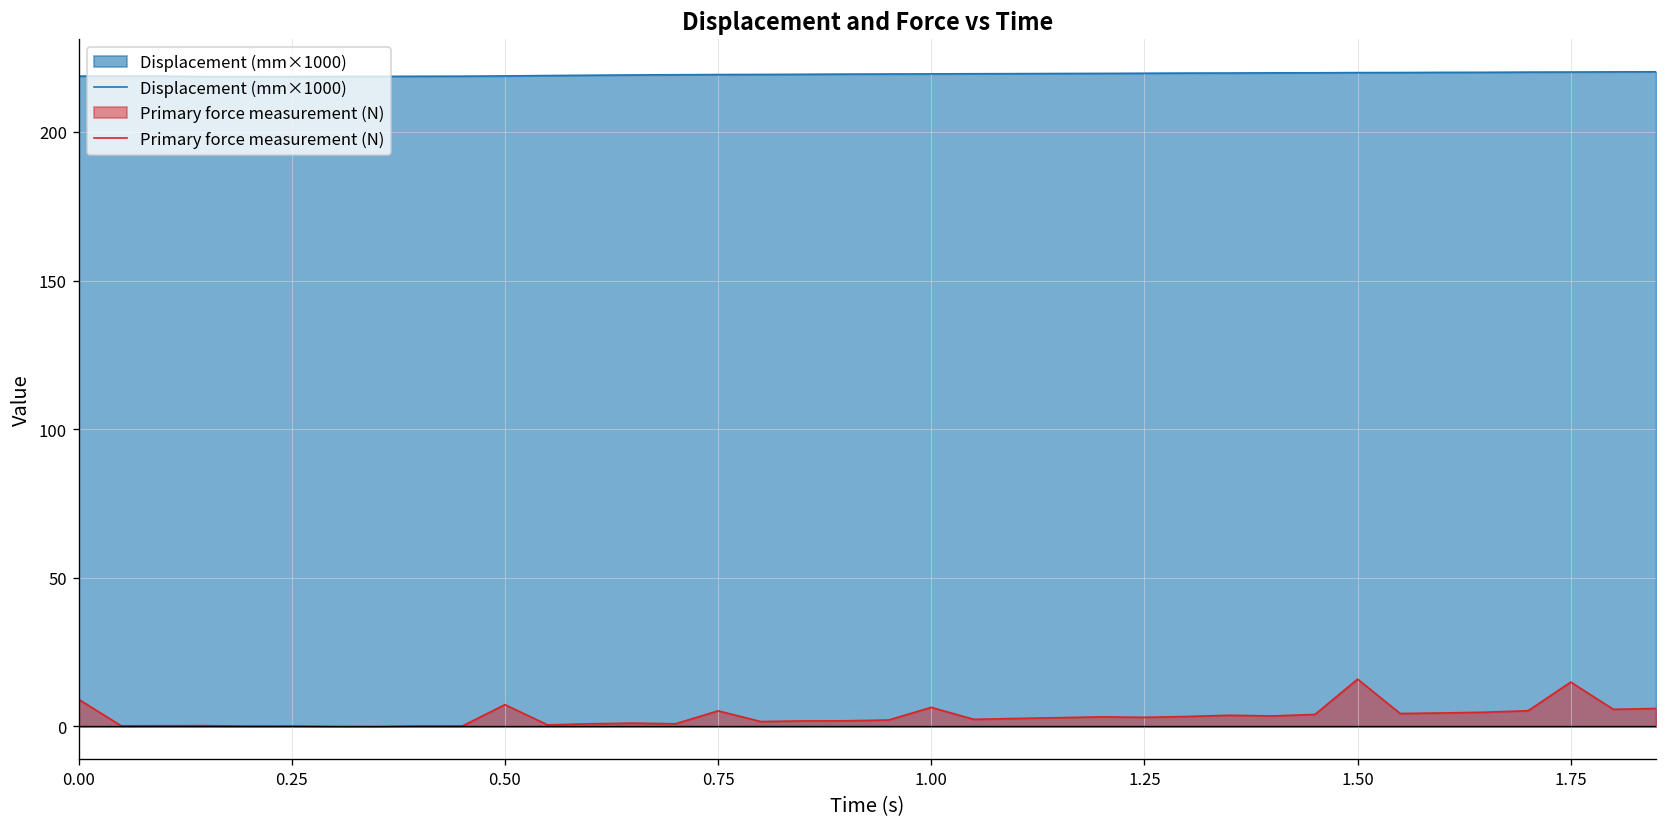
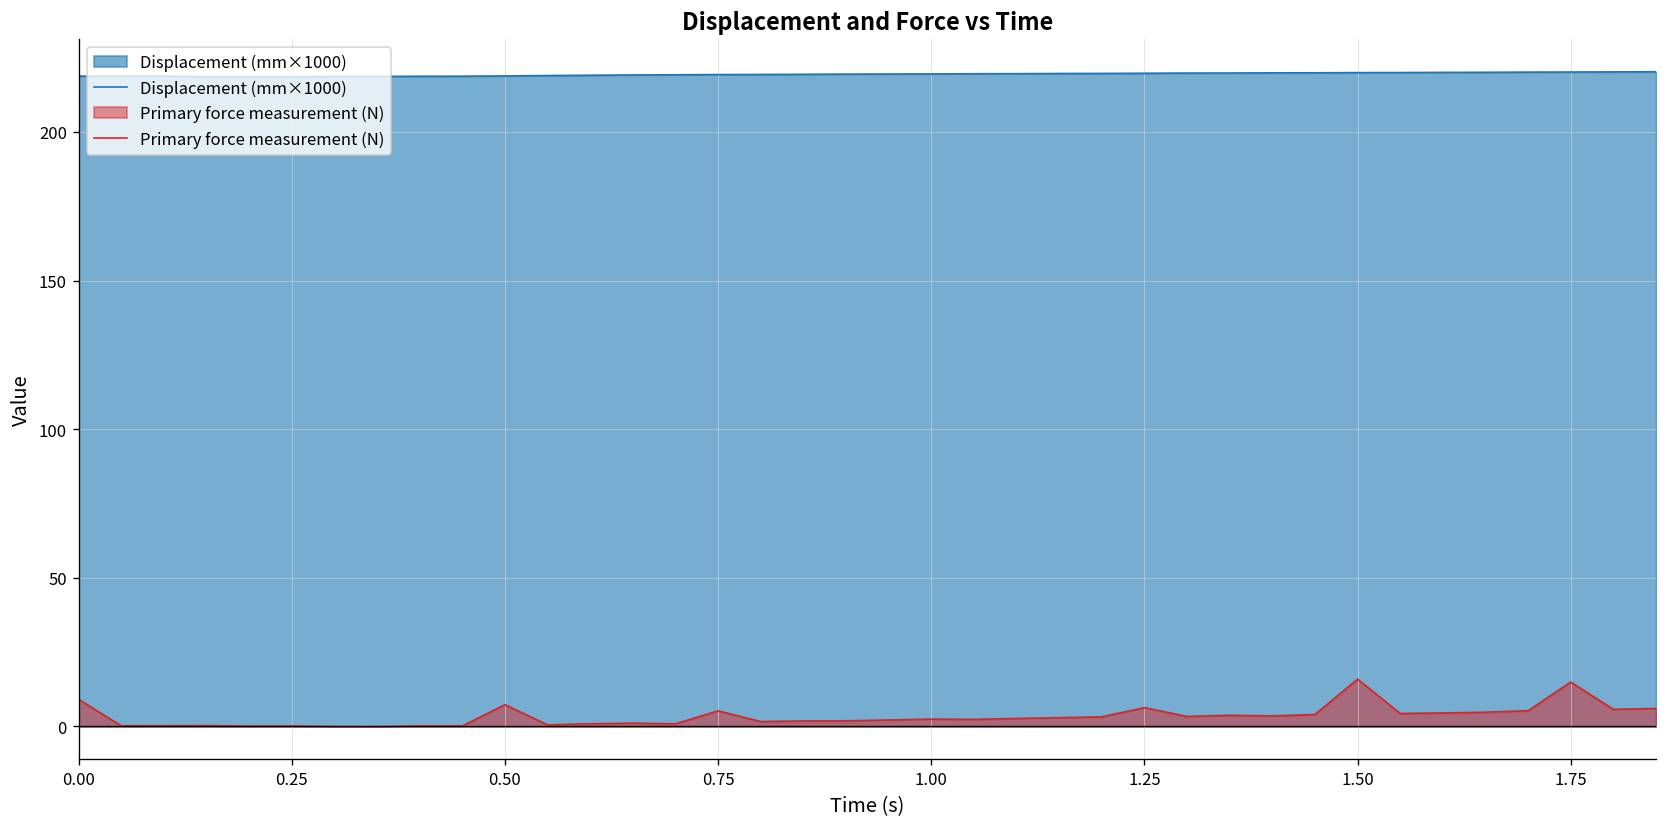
  {
    "Displacement (mm×1000)": {
      "0.00": 219,
      "0.50": 219,
      "0.75": 219,
      "1.00": 220,
      "1.25": 220,
      "1.50": 220,
      "1.75": 220
    },
    "Primary force measurement (N)": {
      "0.00": 9,
      "0.25": 0,
      "0.50": 7,
      "0.75": 5,
-     "1.00": 6,
-     "1.25": 3,
+     "1.00": 2,
+     "1.25": 6,
      "1.50": 16,
      "1.75": 15
    }
  }
